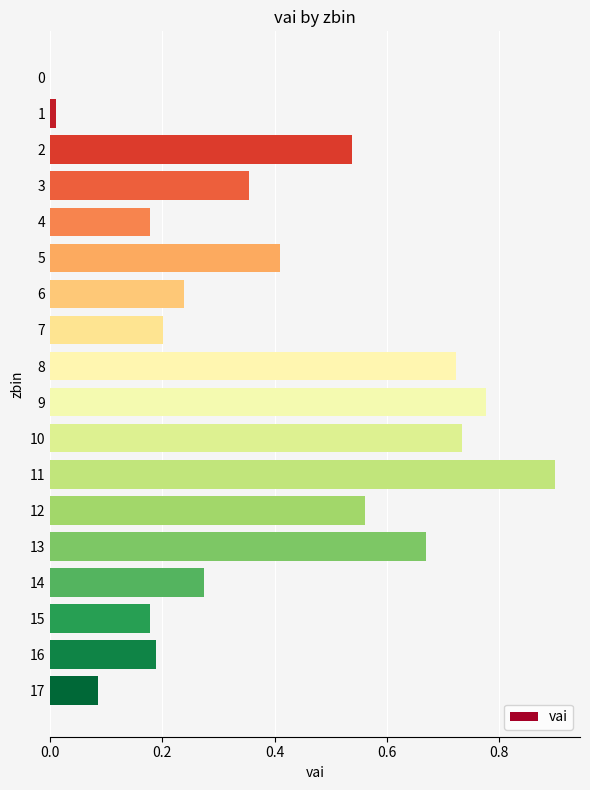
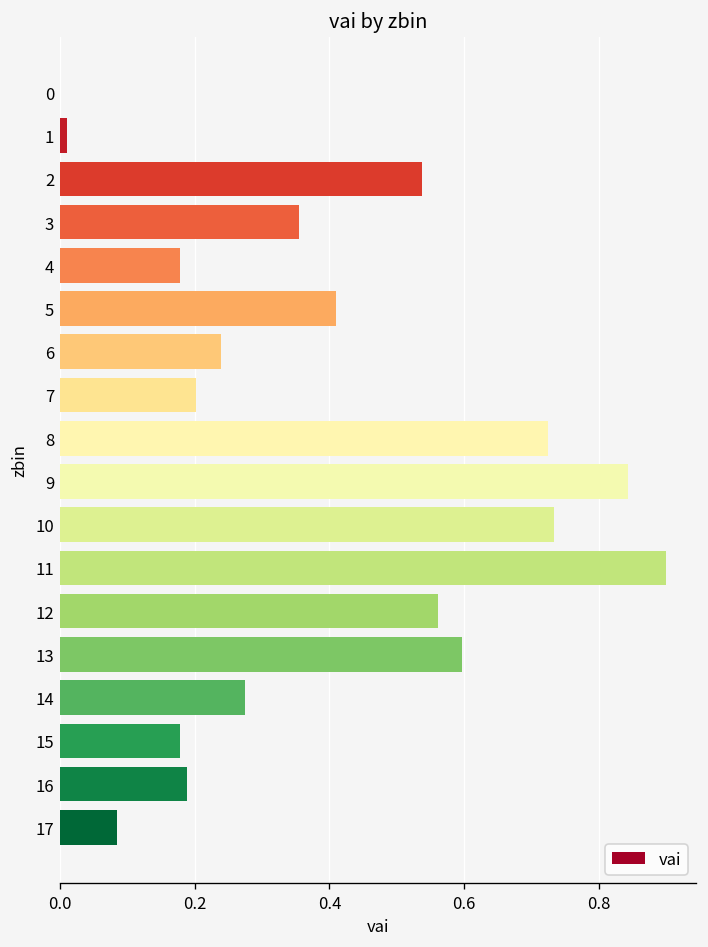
  {
    "0": 0.00,
    "1": 0.01,
    "2": 0.54,
    "3": 0.36,
    "4": 0.18,
    "5": 0.41,
    "6": 0.24,
    "7": 0.20,
    "8": 0.72,
-   "9": 0.78,
+   "9": 0.84,
    "10": 0.73,
    "11": 0.90,
    "12": 0.56,
-   "13": 0.67,
+   "13": 0.60,
    "14": 0.27,
    "15": 0.18,
    "16": 0.19,
    "17": 0.08
  }
